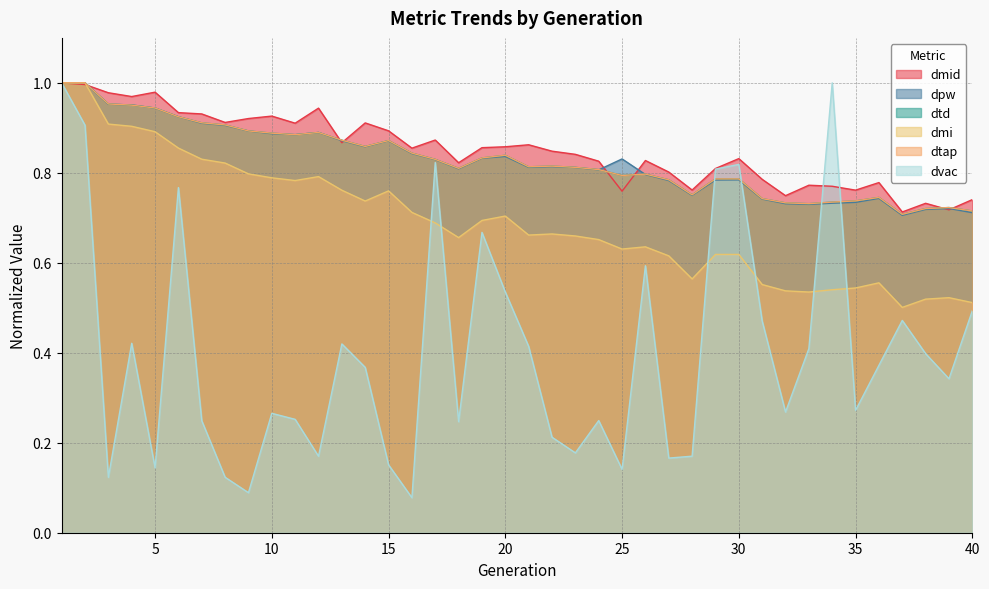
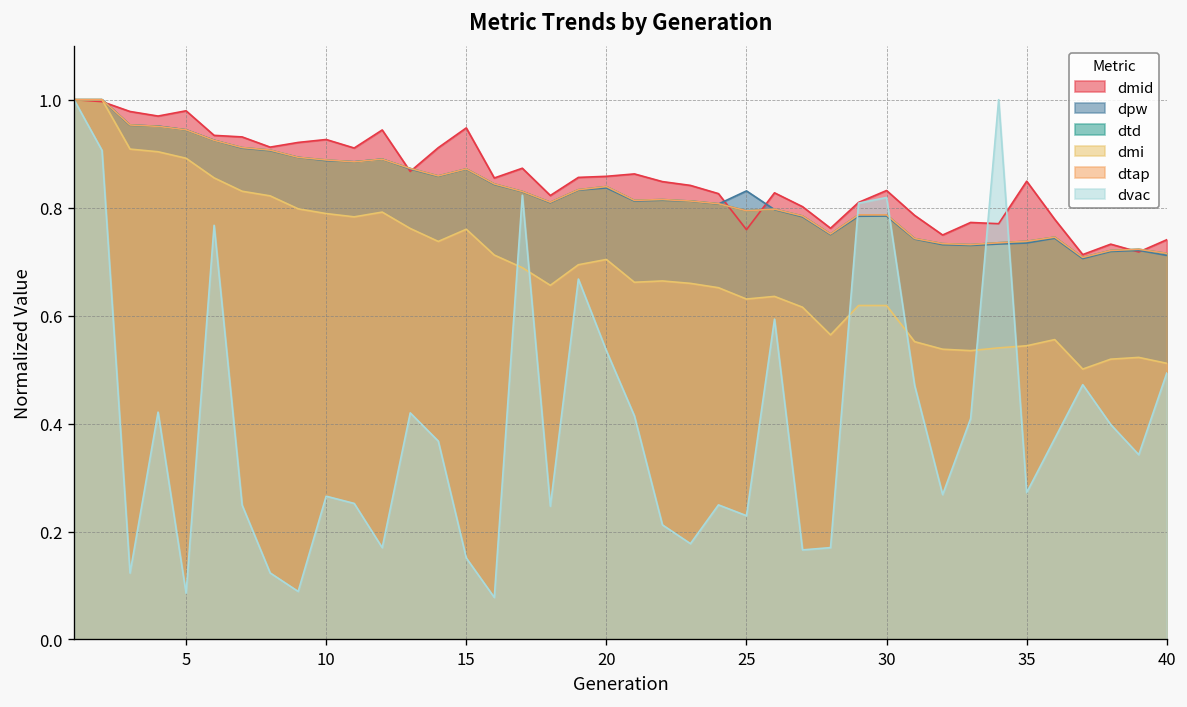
  {
    "dmid": {
      "5": 0.98,
      "10": 0.93,
-     "15": 0.89,
+     "15": 0.95,
      "20": 0.86,
      "25": 0.76,
      "30": 0.83,
-     "35": 0.76,
+     "35": 0.85,
      "40": 0.74
    },
    "dpw": {
      "25": 0.83
    },
    "dvac": {
-     "5": 0.14,
+     "5": 0.09,
      "10": 0.27,
      "15": 0.15,
      "20": 0.54,
-     "25": 0.14,
+     "25": 0.23,
      "30": 0.82,
      "35": 0.27,
      "40": 0.49
    }
  }
